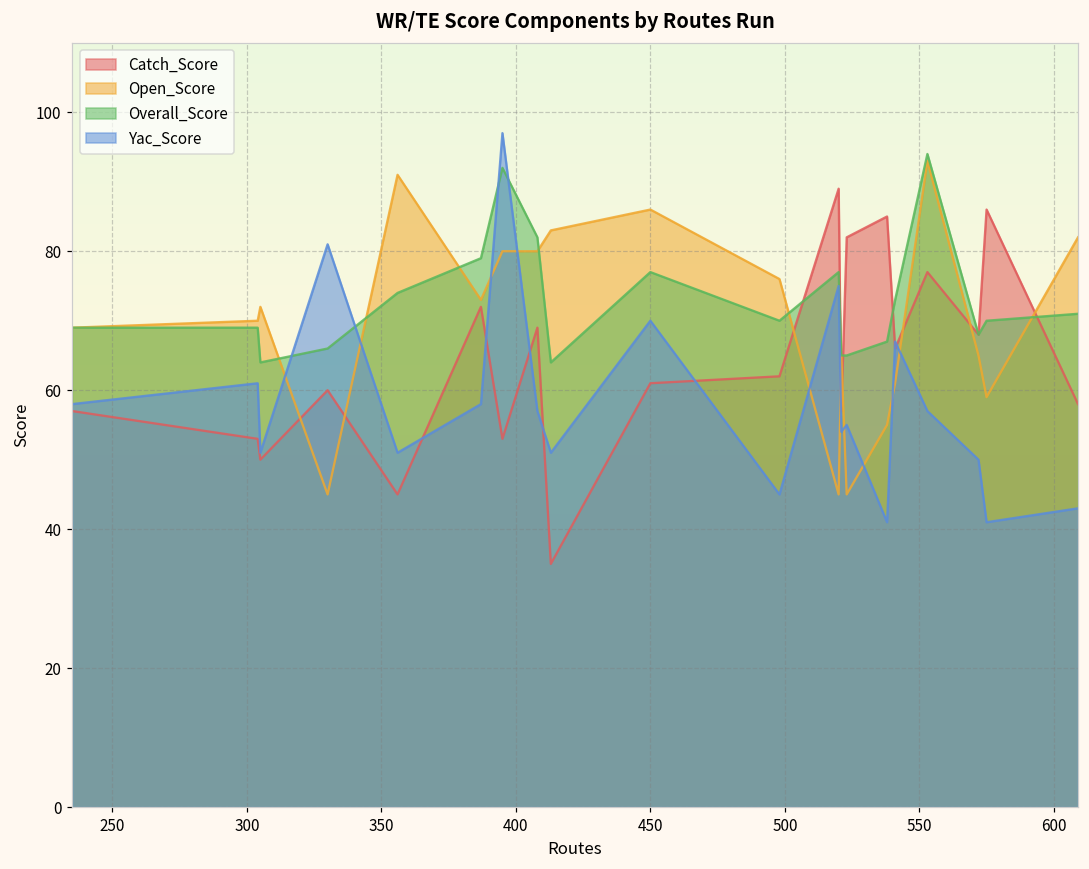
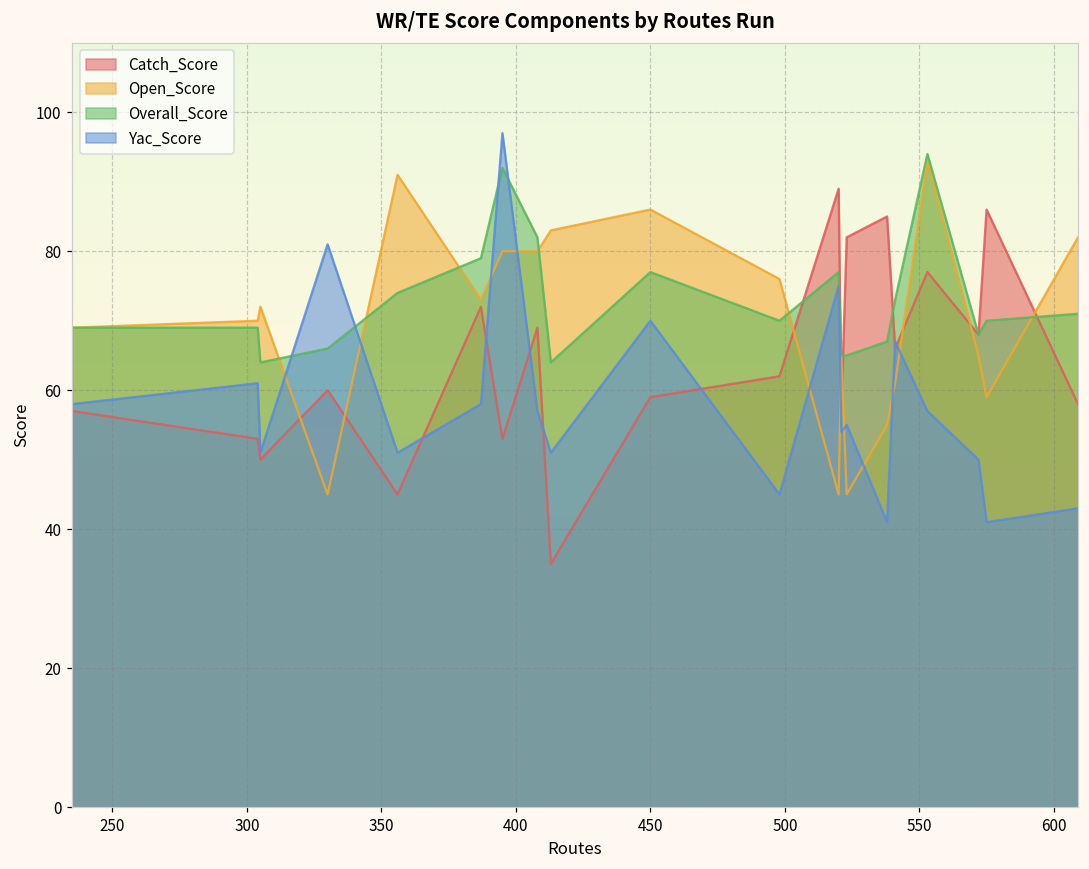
  {
    "Catch_Score": {
-     "450": 61
+     "450": 59
    },
    "Open_Score": {
      "450": 86
    },
    "Overall_Score": {
      "450": 77
    },
    "Yac_Score": {
      "450": 70
    }
  }
